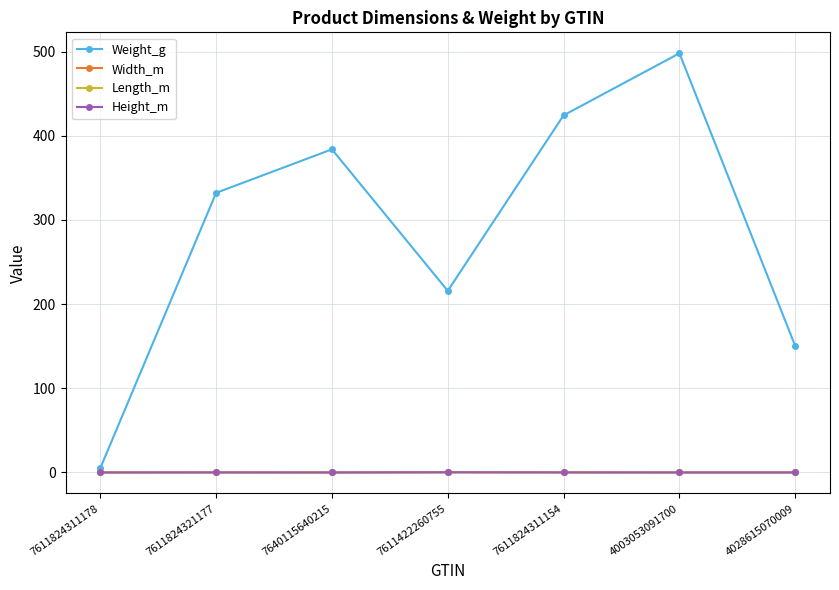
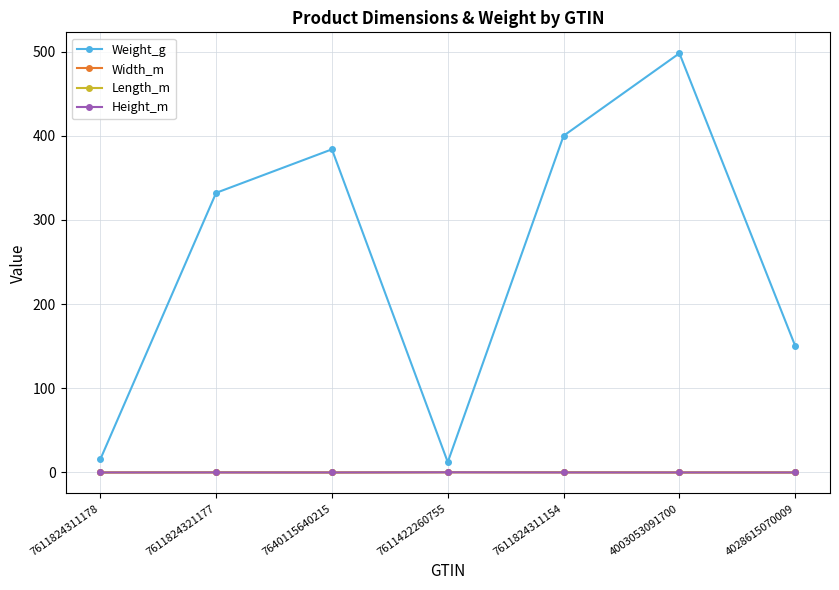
  {
    "Weight_g": {
-     "7611824311178": 10,
+     "7611824311178": 20,
      "7611824321177": 330,
      "7640115640215": 380,
-     "7611422260755": 220,
-     "7611824311154": 420,
+     "7611422260755": 10,
+     "7611824311154": 400,
      "4003053091700": 500,
      "4028615070009": 150
    },
    "Height_m": {
      "7611824311178": 0,
      "7611824321177": 0,
      "7640115640215": 0,
      "7611422260755": 0,
      "7611824311154": 0,
      "4003053091700": 0,
      "4028615070009": 0
    }
  }
